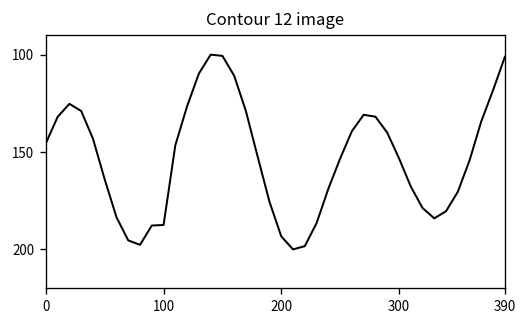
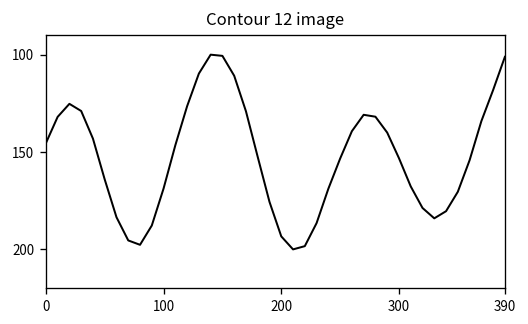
  {
    "0": 145,
-   "100": 187,
+   "100": 169,
    "200": 193,
    "300": 153,
    "390": 101
  }
